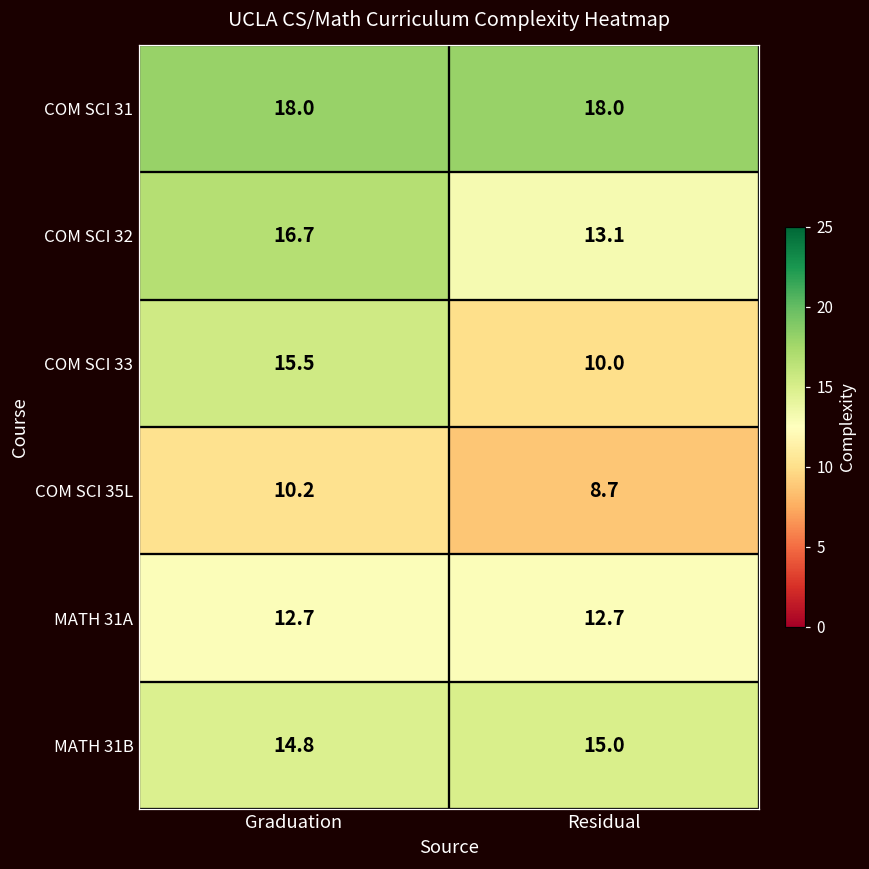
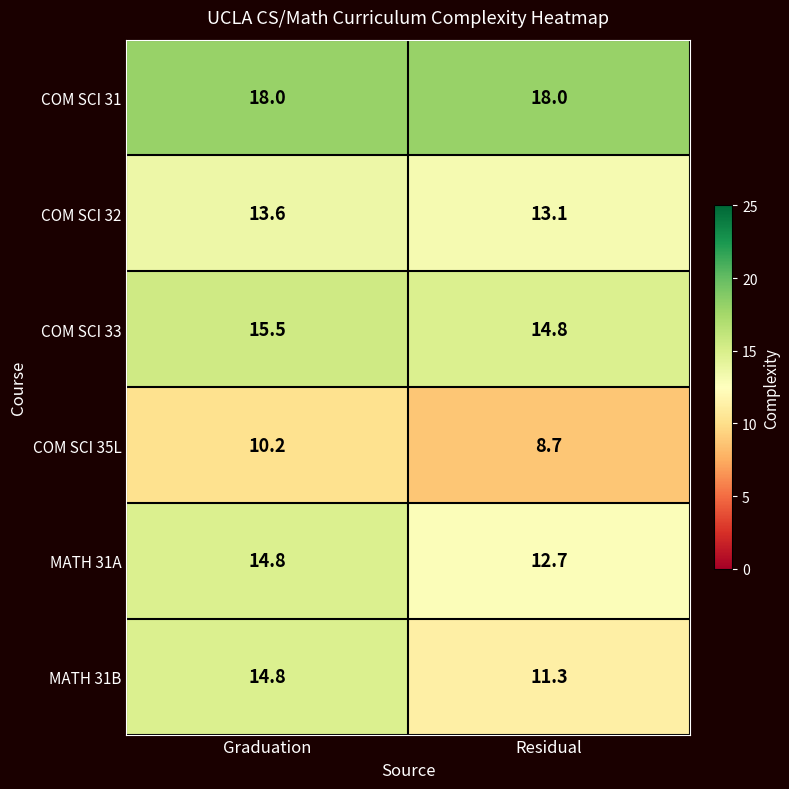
  {
    "COM SCI 31": {
      "Graduation": 18.0,
      "Residual": 18.0
    },
    "COM SCI 32": {
-     "Graduation": 16.7,
+     "Graduation": 13.6,
      "Residual": 13.1
    },
    "COM SCI 33": {
      "Graduation": 15.5,
-     "Residual": 10.0
+     "Residual": 14.8
    },
    "COM SCI 35L": {
      "Graduation": 10.2,
      "Residual": 8.7
    },
    "MATH 31A": {
-     "Graduation": 12.7,
+     "Graduation": 14.8,
      "Residual": 12.7
    },
    "MATH 31B": {
      "Graduation": 14.8,
-     "Residual": 15.0
+     "Residual": 11.3
    }
  }
